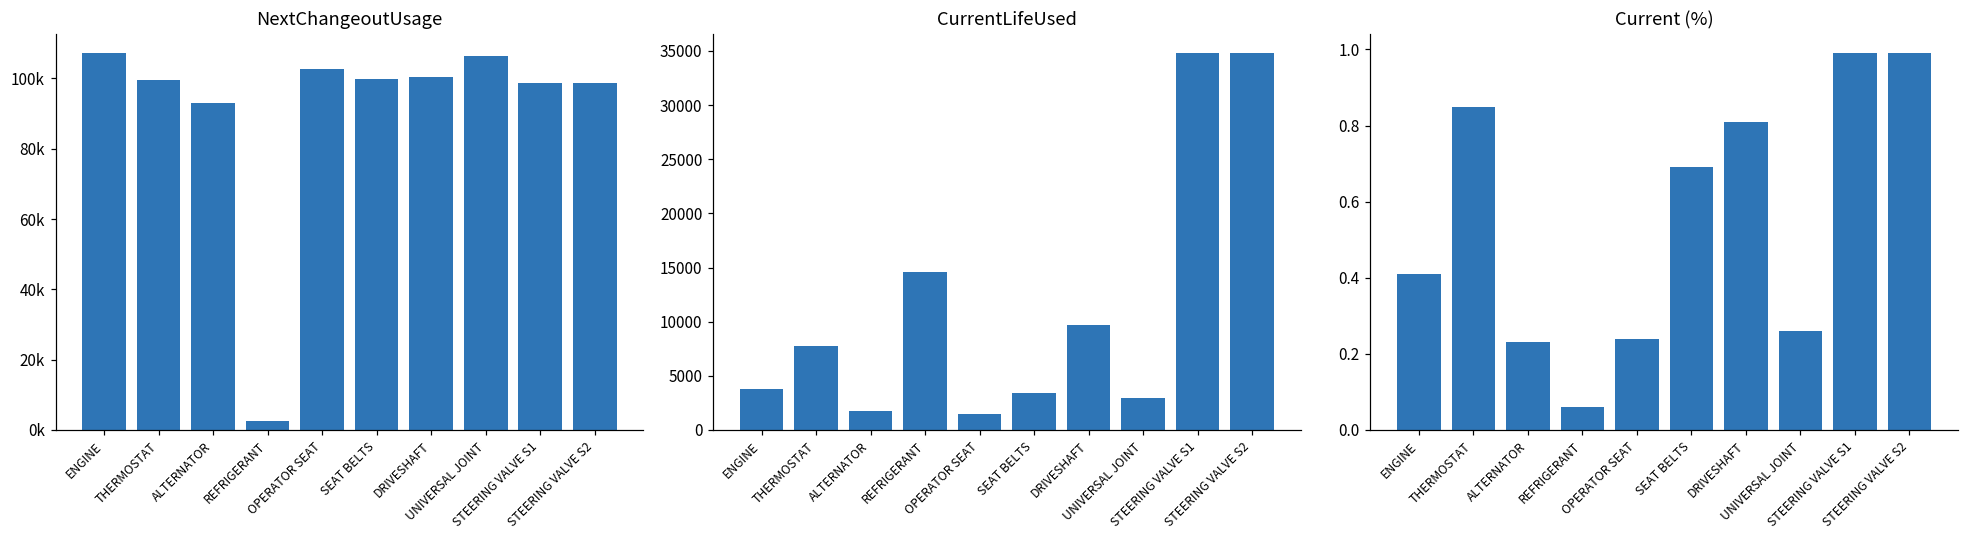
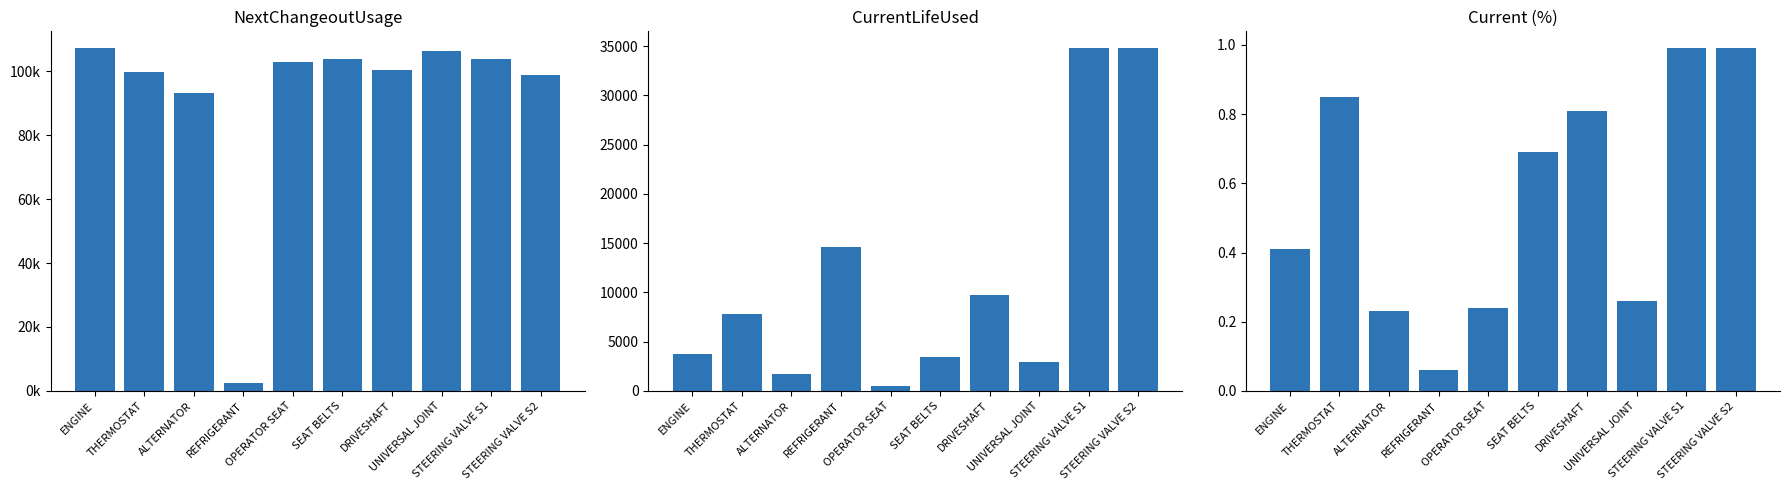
  {
    "NextChangeoutUsage": {
      "ENGINE": 107000,
      "THERMOSTAT": 100000,
      "ALTERNATOR": 93000,
      "REFRIGERANT": 3000,
      "OPERATOR SEAT": 103000,
-     "SEAT BELTS": 100000,
+     "SEAT BELTS": 104000,
      "DRIVESHAFT": 100000,
      "UNIVERSAL JOINT": 106000,
-     "STEERING VALVE S1": 99000,
+     "STEERING VALVE S1": 104000,
      "STEERING VALVE S2": 99000
    },
    "CurrentLifeUsed": {
      "ENGINE": 4000,
      "THERMOSTAT": 8000,
      "ALTERNATOR": 2000,
      "REFRIGERANT": 15000,
-     "OPERATOR SEAT": 1000,
+     "OPERATOR SEAT": 0,
      "SEAT BELTS": 3000,
      "DRIVESHAFT": 10000,
      "UNIVERSAL JOINT": 3000,
      "STEERING VALVE S1": 35000,
      "STEERING VALVE S2": 35000
    },
    "Current (%)": {
      "ENGINE": 0.41,
      "THERMOSTAT": 0.85,
      "ALTERNATOR": 0.23,
      "REFRIGERANT": 0.06,
      "OPERATOR SEAT": 0.24,
      "SEAT BELTS": 0.69,
      "DRIVESHAFT": 0.81,
      "UNIVERSAL JOINT": 0.26,
      "STEERING VALVE S1": 0.99,
      "STEERING VALVE S2": 0.99
    }
  }
